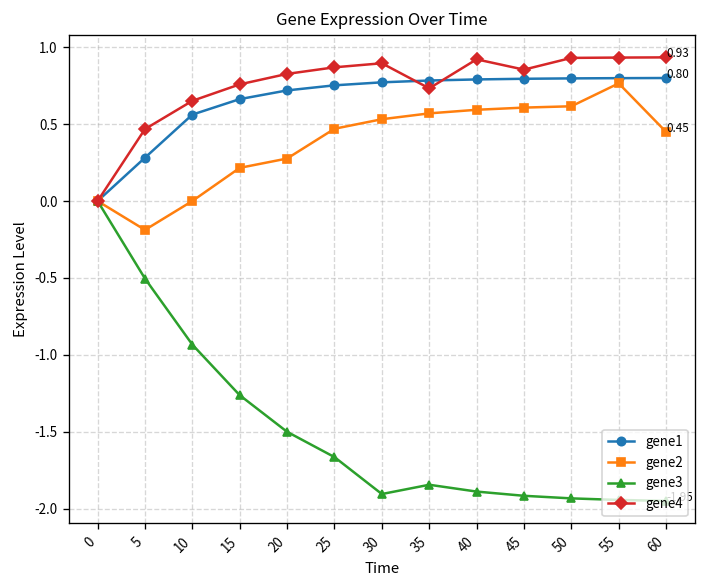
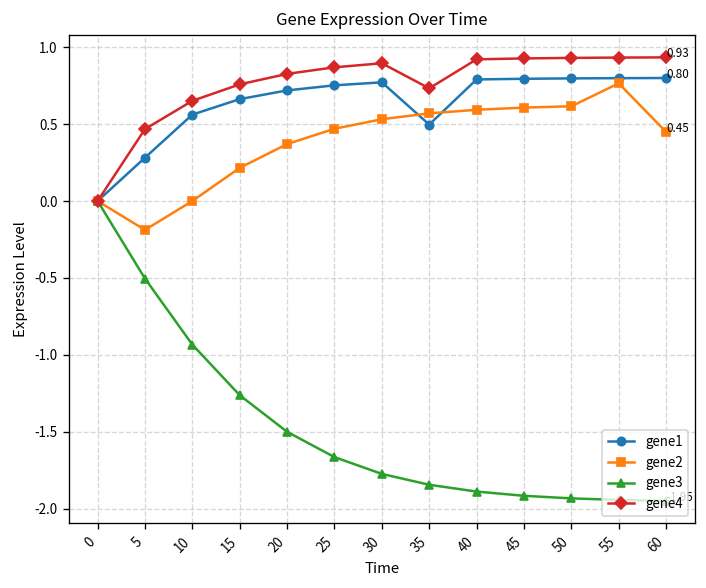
  {
    "gene1": {
      "5": 0.28,
      "10": 0.56,
      "15": 0.66,
      "20": 0.72,
      "25": 0.75,
      "30": 0.77,
-     "35": 0.78,
+     "35": 0.50,
      "40": 0.79,
      "45": 0.79,
      "50": 0.80,
      "55": 0.80
    },
    "gene2": {
      "5": -0.19,
      "10": 0.00,
      "15": 0.22,
-     "20": 0.28,
+     "20": 0.37,
      "25": 0.47,
      "30": 0.53,
      "35": 0.57,
      "40": 0.59,
      "45": 0.61,
      "50": 0.62,
      "55": 0.77
    },
    "gene3": {
      "5": -0.50,
      "10": -0.93,
      "15": -1.26,
      "20": -1.50,
      "25": -1.66,
-     "30": -1.90,
+     "30": -1.77,
      "35": -1.84,
      "40": -1.89,
      "45": -1.92,
      "50": -1.93
    },
    "gene4": {
      "5": 0.47,
      "10": 0.65,
      "15": 0.76,
      "20": 0.83,
      "25": 0.87,
      "30": 0.90,
      "35": 0.73,
      "40": 0.92,
-     "45": 0.85,
+     "45": 0.93,
      "50": 0.93,
      "55": 0.93
    }
  }
